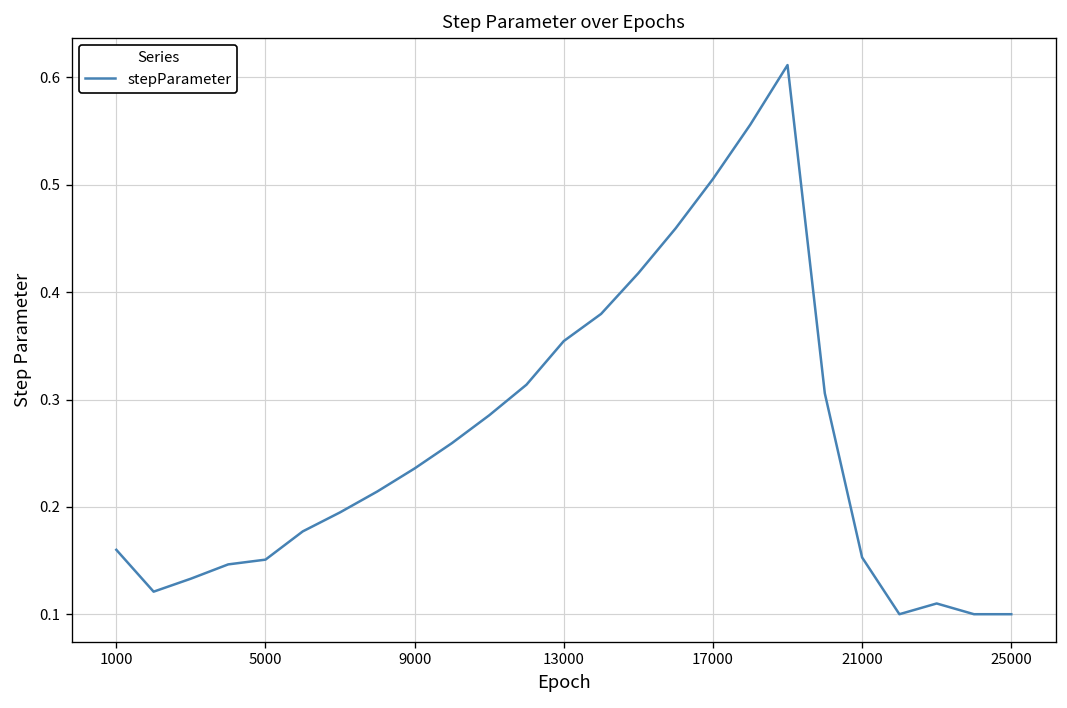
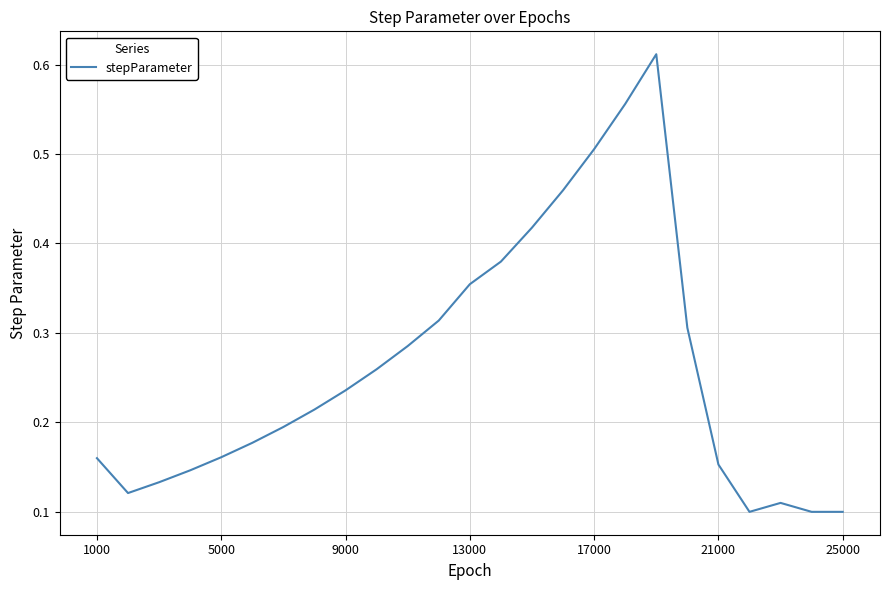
  {
    "1000": 0.16,
-   "5000": 0.15,
+   "5000": 0.16,
    "9000": 0.24,
    "13000": 0.35,
    "17000": 0.51,
    "21000": 0.15,
    "25000": 0.10
  }
